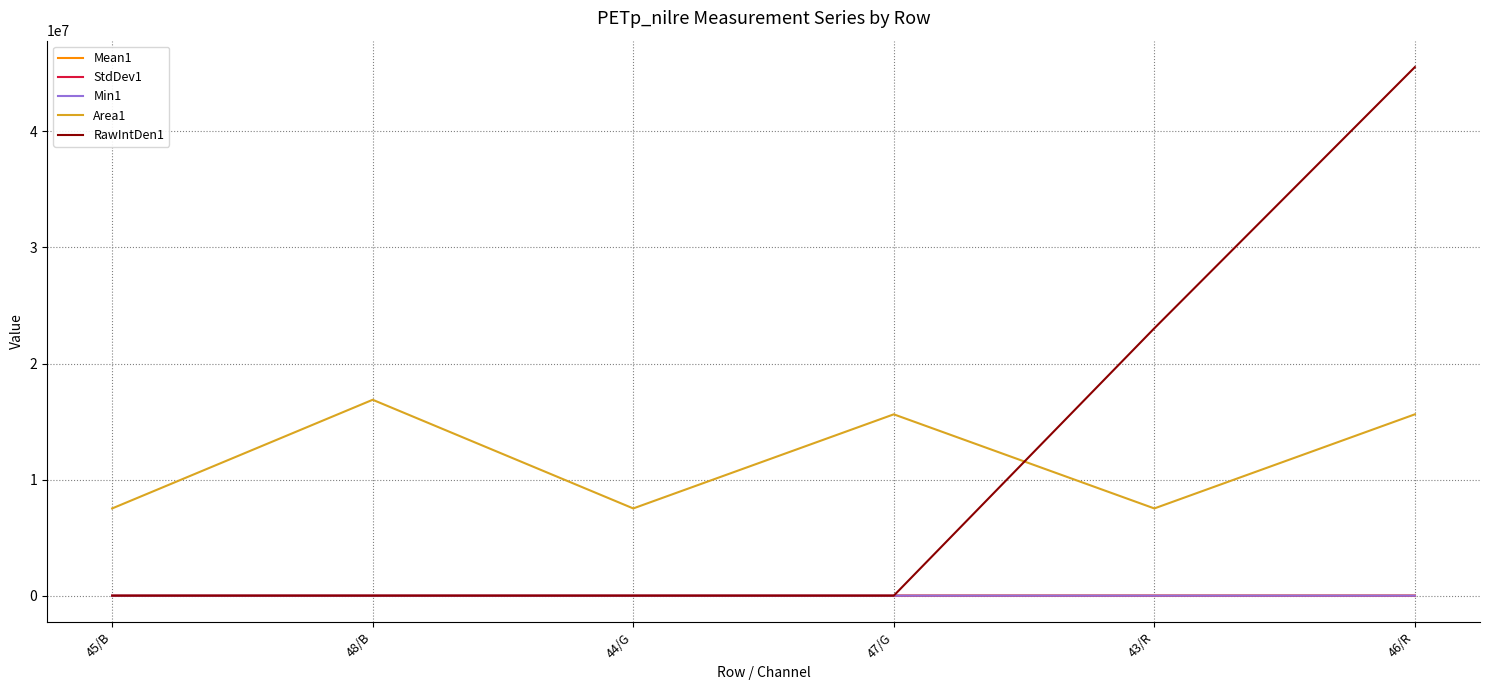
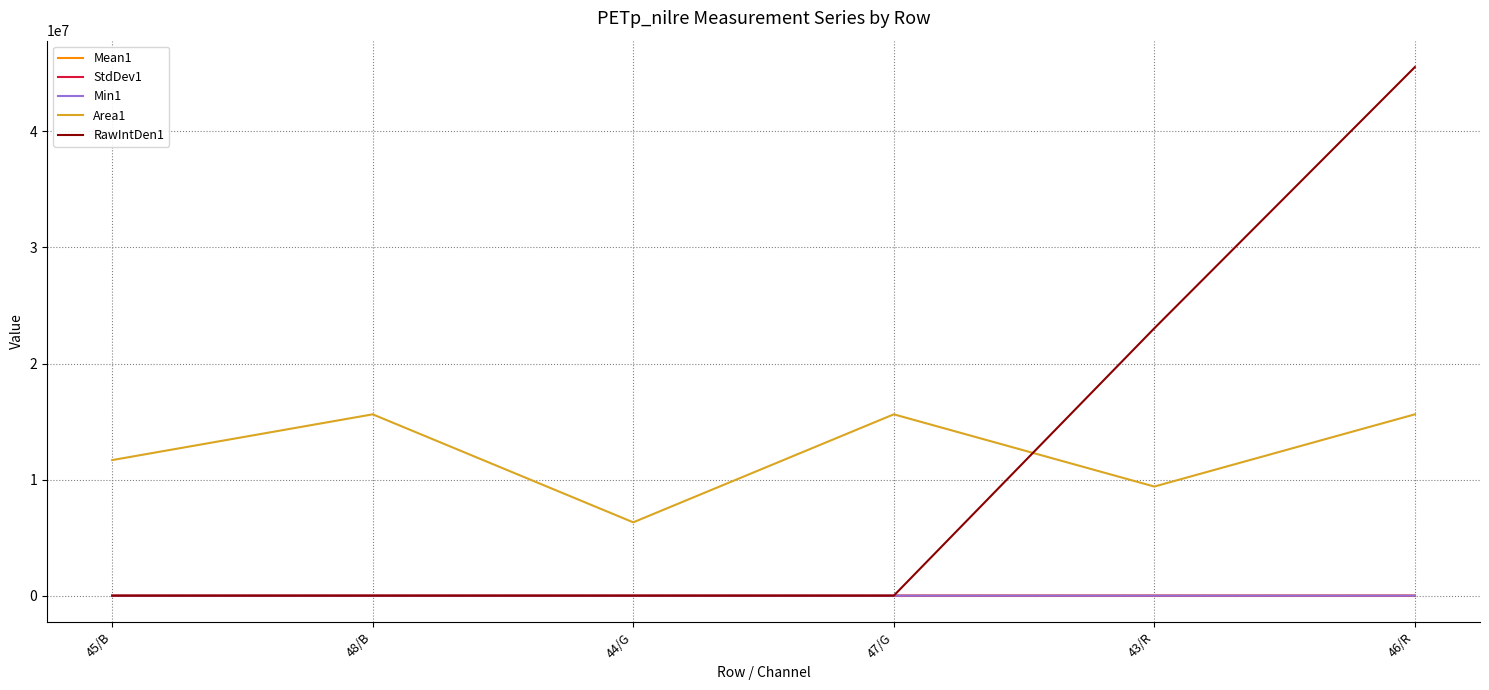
  {
    "Min1": {
      "43/R": 0,
      "46/R": 0
    },
    "Area1": {
-     "45/B": 7500000,
-     "48/B": 16900000,
-     "44/G": 7500000,
+     "45/B": 11700000,
+     "48/B": 15600000,
+     "44/G": 6300000,
      "47/G": 15600000,
-     "43/R": 7500000,
+     "43/R": 9400000,
      "46/R": 15600000
    },
    "RawIntDen1": {
      "43/R": 23000000,
      "46/R": 45500000
    }
  }
